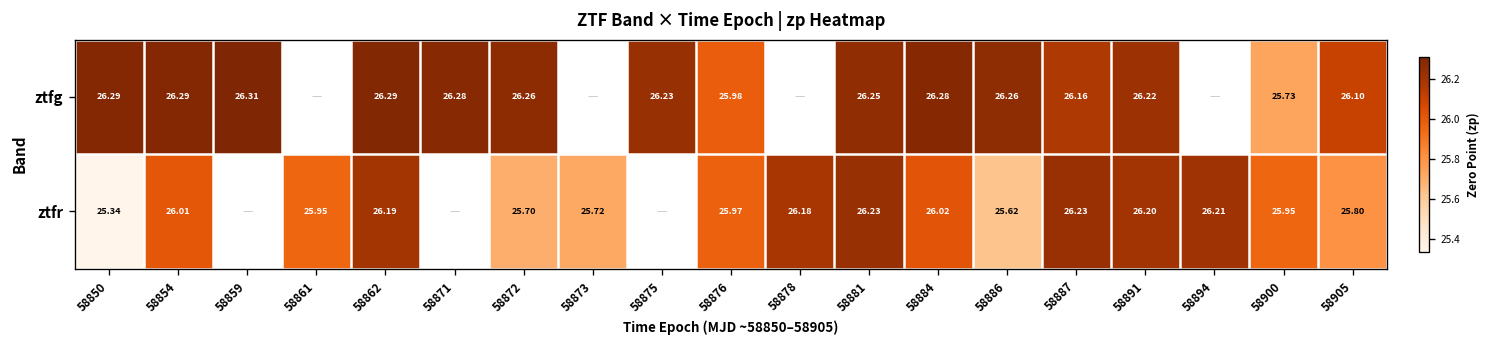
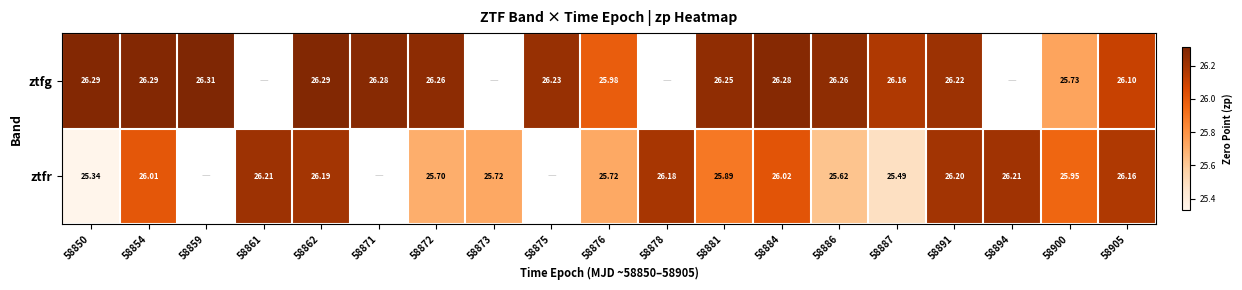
  {
    "ztfg": {
      "58850": 26.29,
      "58854": 26.29,
      "58859": 26.31,
      "58862": 26.29,
      "58871": 26.28,
      "58872": 26.26,
      "58875": 26.23,
      "58876": 25.98,
      "58881": 26.25,
      "58884": 26.28,
      "58886": 26.26,
      "58887": 26.16,
      "58891": 26.22,
      "58900": 25.73,
      "58905": 26.10
    },
    "ztfr": {
      "58850": 25.34,
      "58854": 26.01,
-     "58861": 25.95,
+     "58861": 26.21,
      "58862": 26.19,
      "58872": 25.70,
      "58873": 25.72,
-     "58876": 25.97,
+     "58876": 25.72,
      "58878": 26.18,
-     "58881": 26.23,
+     "58881": 25.89,
      "58884": 26.02,
      "58886": 25.62,
-     "58887": 26.23,
+     "58887": 25.49,
      "58891": 26.20,
      "58894": 26.21,
      "58900": 25.95,
-     "58905": 25.80
+     "58905": 26.16
    }
  }
